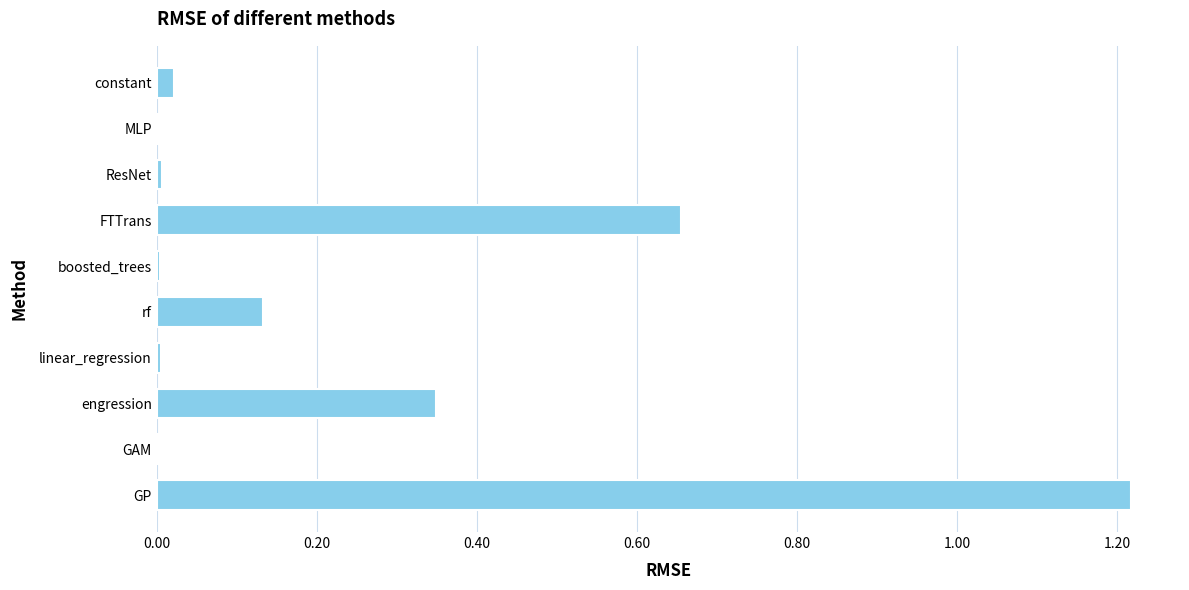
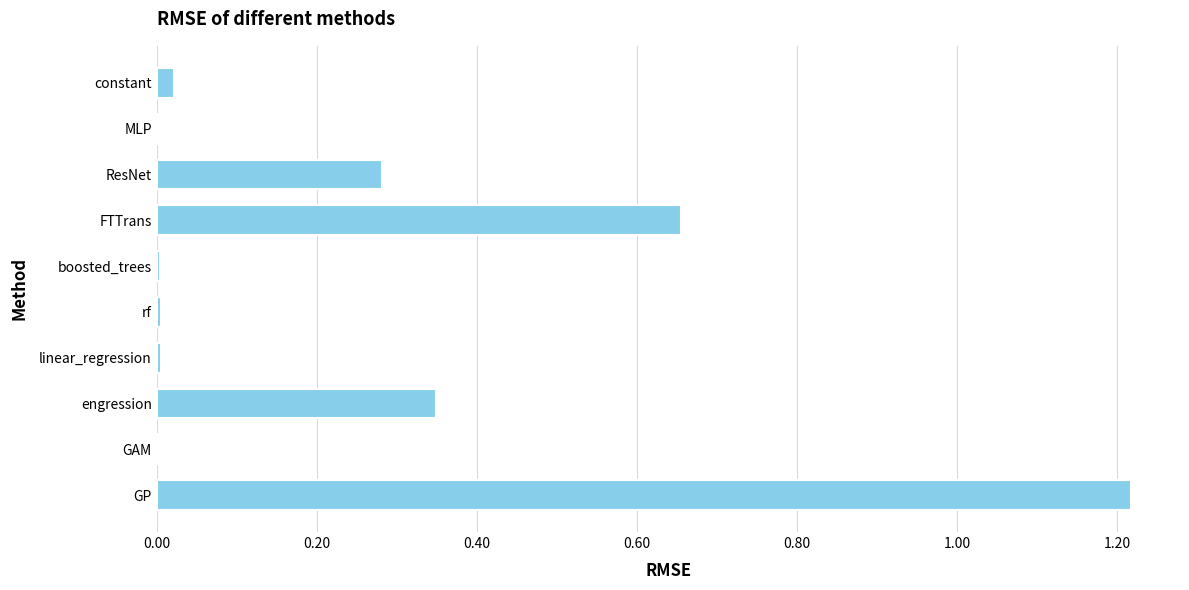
  {
    "constant": 0.02,
-   "ResNet": 0.01,
+   "ResNet": 0.28,
    "FTTrans": 0.65,
    "boosted_trees": 0.00,
-   "rf": 0.13,
+   "rf": 0.01,
    "linear_regression": 0.00,
    "engression": 0.35,
    "GP": 1.22
  }
